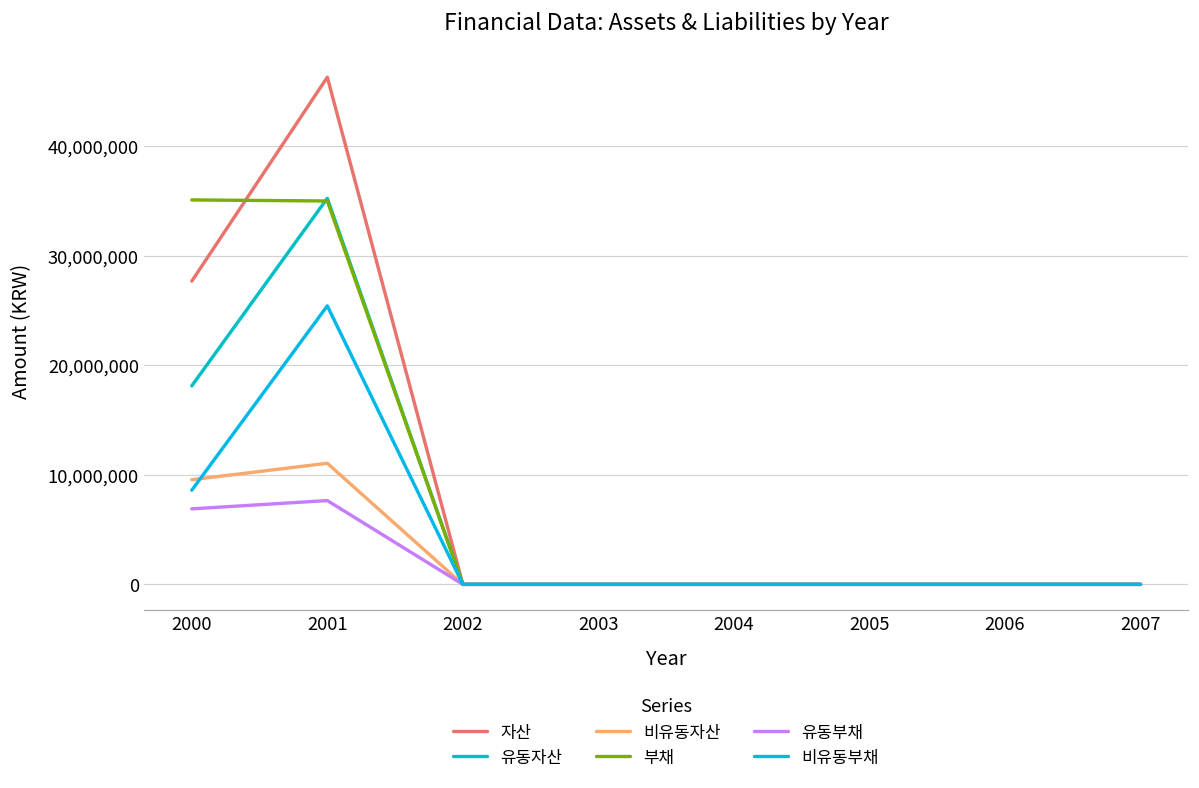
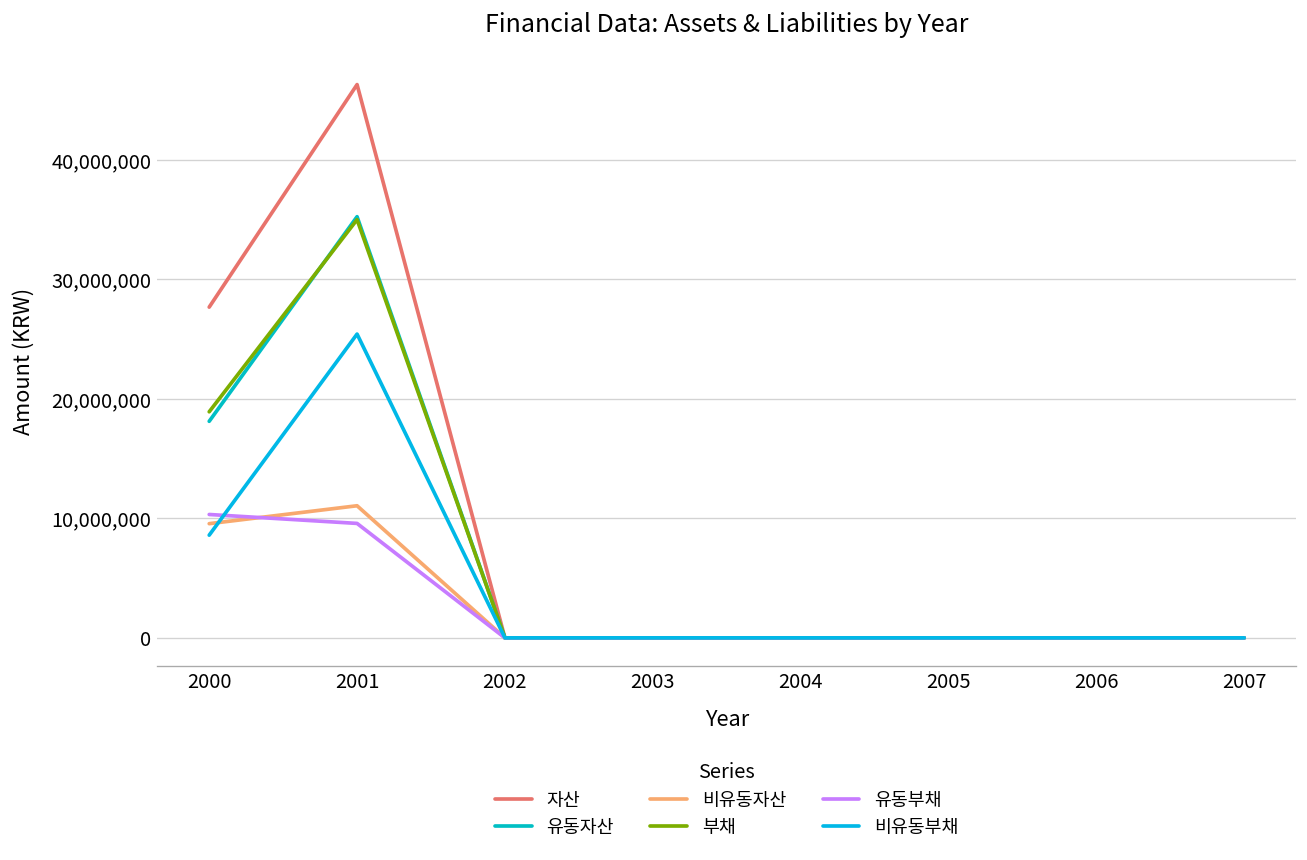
  {
    "부채": {
-     "2000": "35,000,000"
+     "2000": "19,000,000"
    },
    "유동부채": {
-     "2000": "7,000,000",
-     "2001": "8,000,000"
+     "2000": "10,000,000",
+     "2001": "10,000,000"
    }
  }
